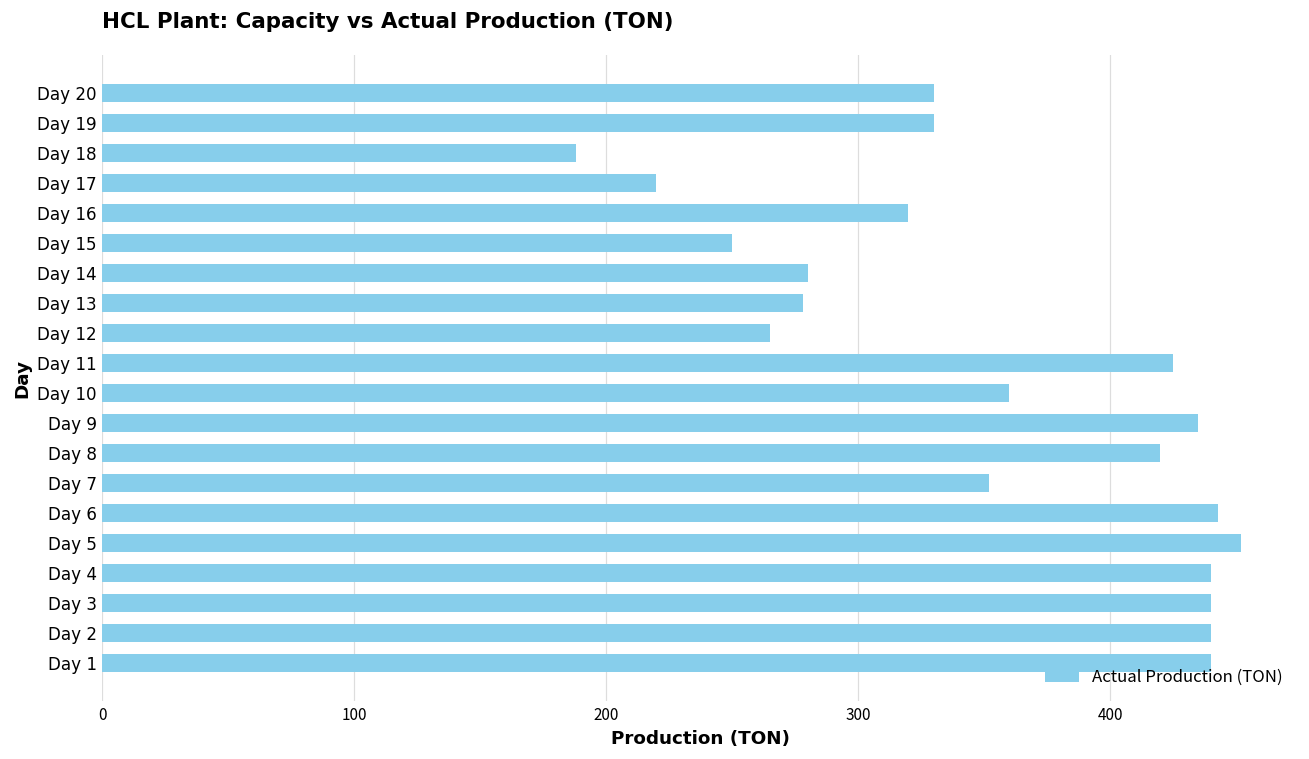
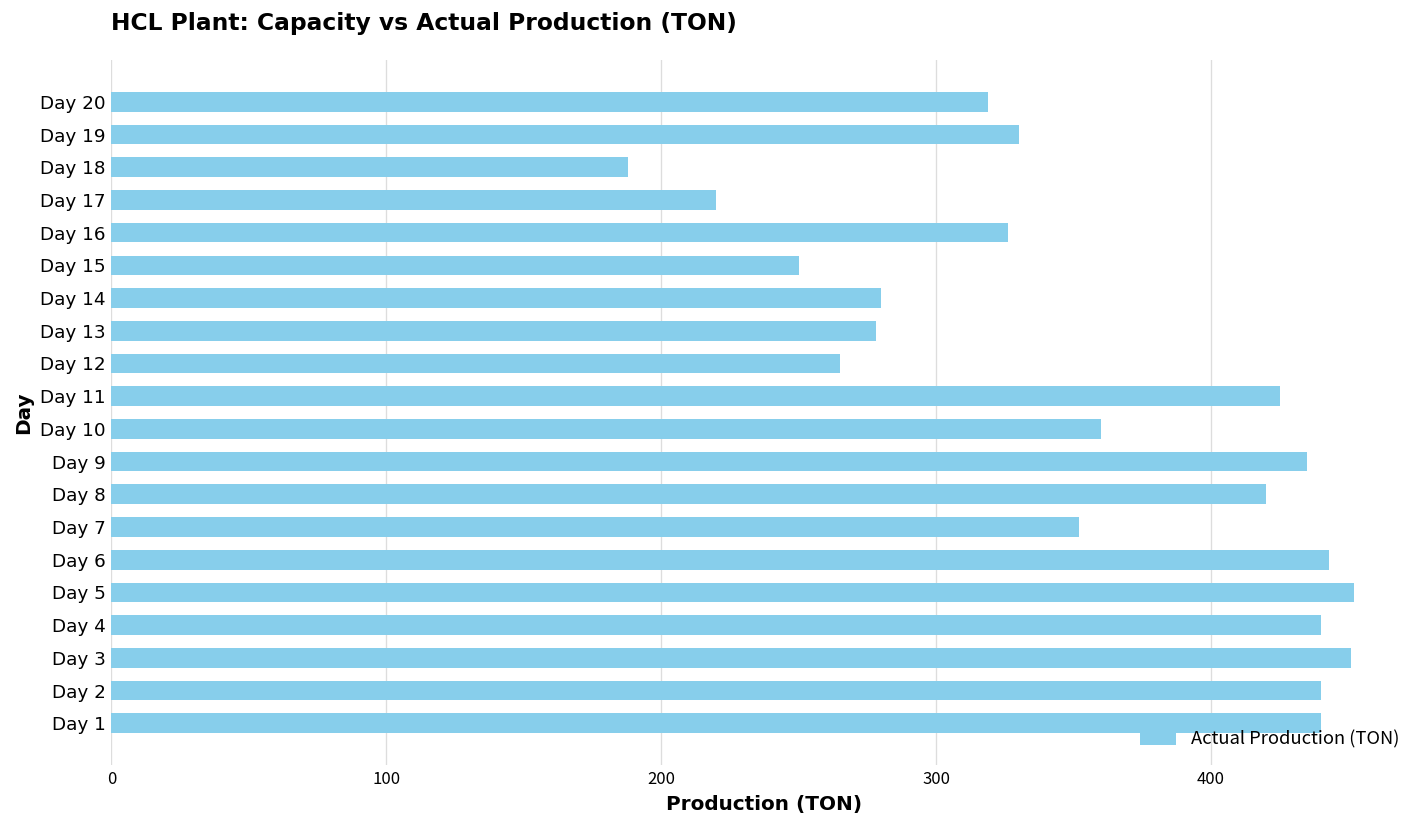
  {
-   "Day 20": 330,
+   "Day 20": 319,
    "Day 19": 330,
    "Day 18": 188,
    "Day 17": 220,
-   "Day 16": 320,
+   "Day 16": 326,
    "Day 15": 250,
    "Day 14": 280,
    "Day 13": 278,
    "Day 12": 265,
    "Day 11": 425,
    "Day 10": 360,
    "Day 9": 435,
    "Day 8": 420,
    "Day 7": 352,
    "Day 6": 443,
    "Day 5": 452,
    "Day 4": 440,
-   "Day 3": 440,
+   "Day 3": 451,
    "Day 2": 440,
    "Day 1": 440
  }
